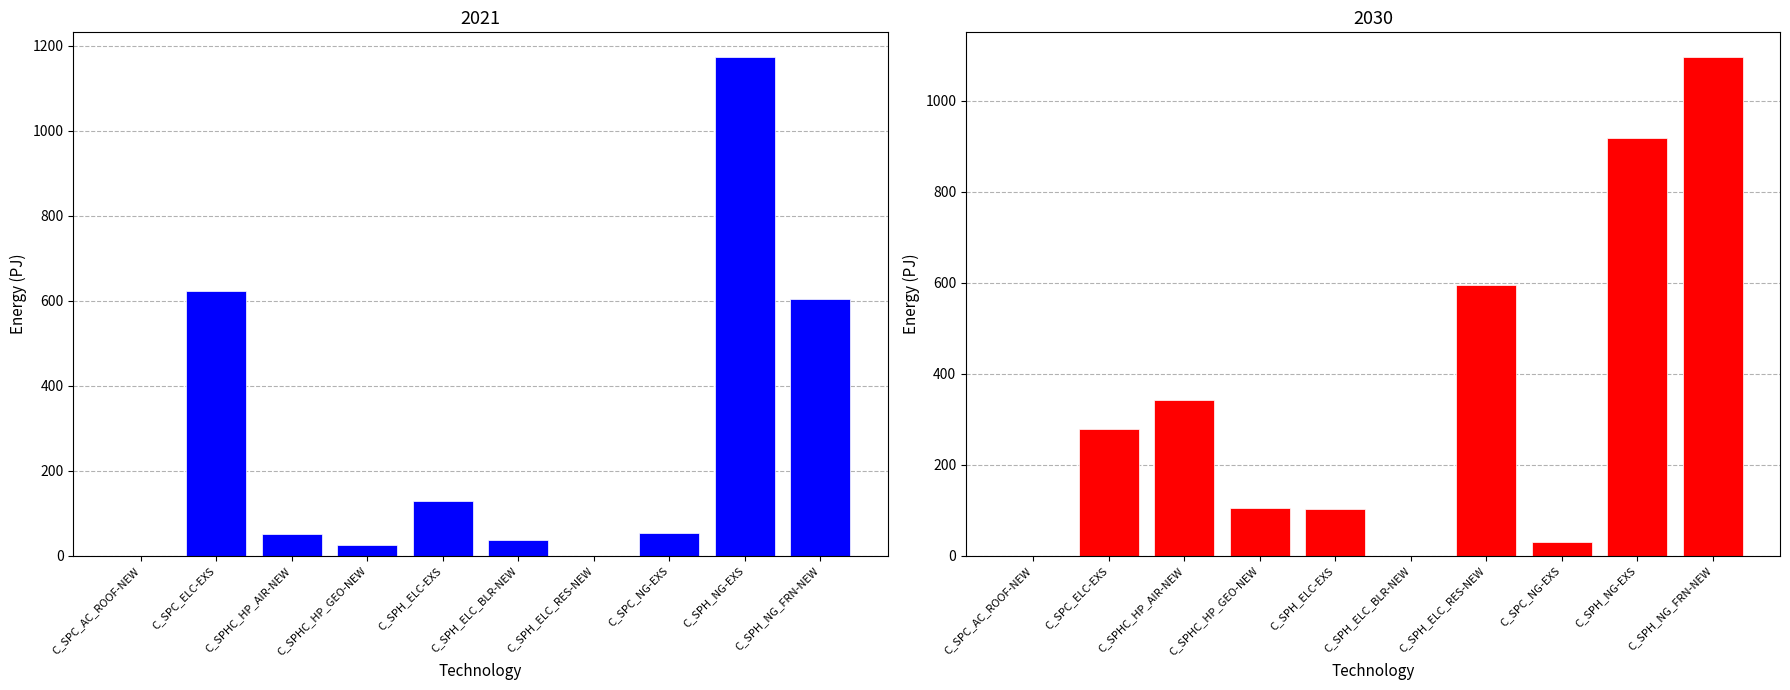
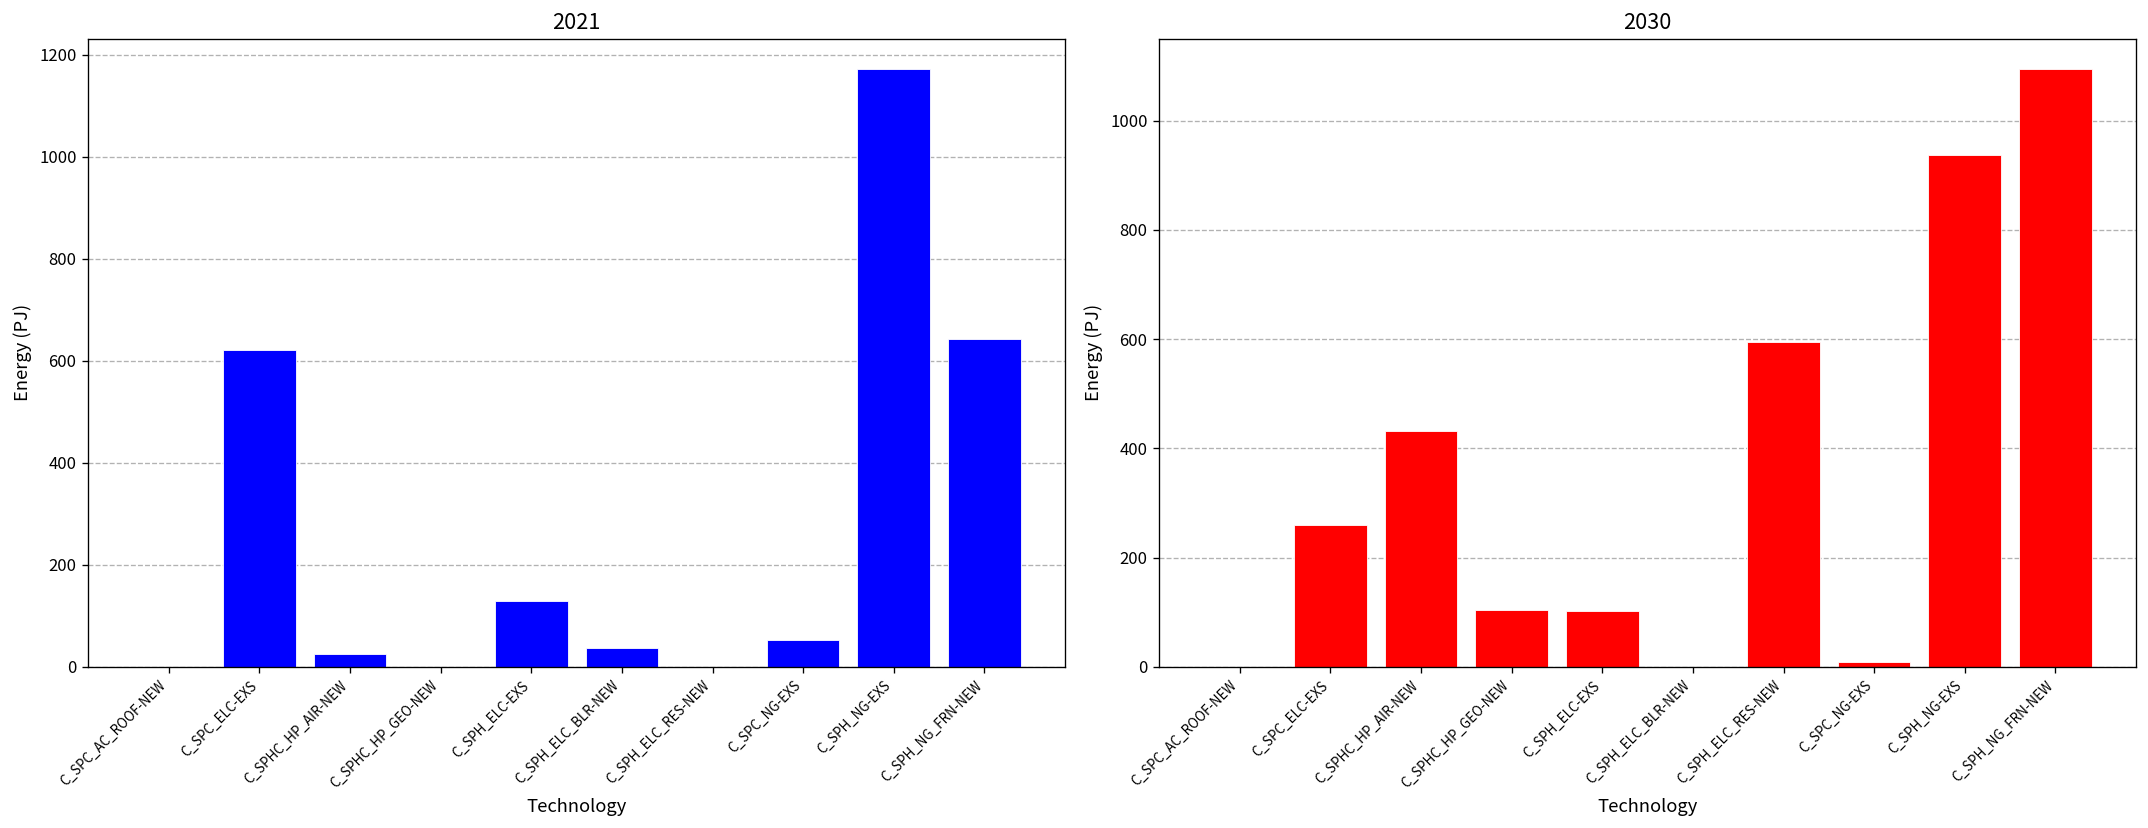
  {
    "2021": {
      "C_SPC_ELC-EXS": 620,
-     "C_SPHC_HP_AIR-NEW": 50,
-     "C_SPHC_HP_GEO-NEW": 30,
+     "C_SPHC_HP_AIR-NEW": 20,
+     "C_SPHC_HP_GEO-NEW": 0,
      "C_SPH_ELC-EXS": 130,
      "C_SPH_ELC_BLR-NEW": 40,
      "C_SPC_NG-EXS": 50,
      "C_SPH_NG-EXS": 1170,
-     "C_SPH_NG_FRN-NEW": 600
+     "C_SPH_NG_FRN-NEW": 640
    },
    "2030": {
-     "C_SPC_ELC-EXS": 280,
-     "C_SPHC_HP_AIR-NEW": 340,
+     "C_SPC_ELC-EXS": 260,
+     "C_SPHC_HP_AIR-NEW": 430,
      "C_SPHC_HP_GEO-NEW": 100,
      "C_SPH_ELC-EXS": 100,
      "C_SPH_ELC_RES-NEW": 590,
-     "C_SPC_NG-EXS": 30,
-     "C_SPH_NG-EXS": 920,
+     "C_SPC_NG-EXS": 10,
+     "C_SPH_NG-EXS": 940,
      "C_SPH_NG_FRN-NEW": 1100
    }
  }
